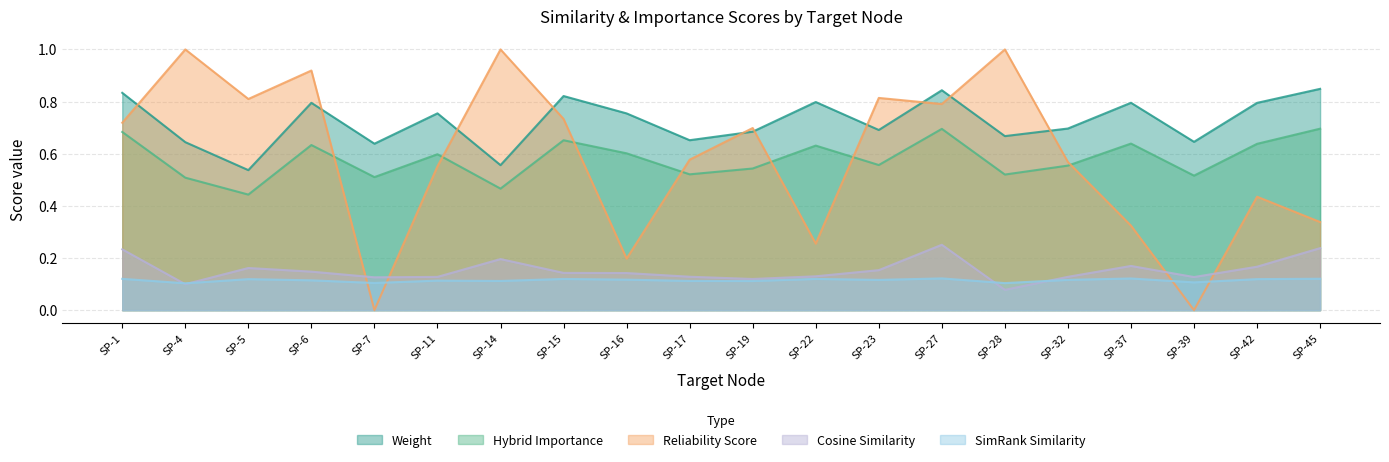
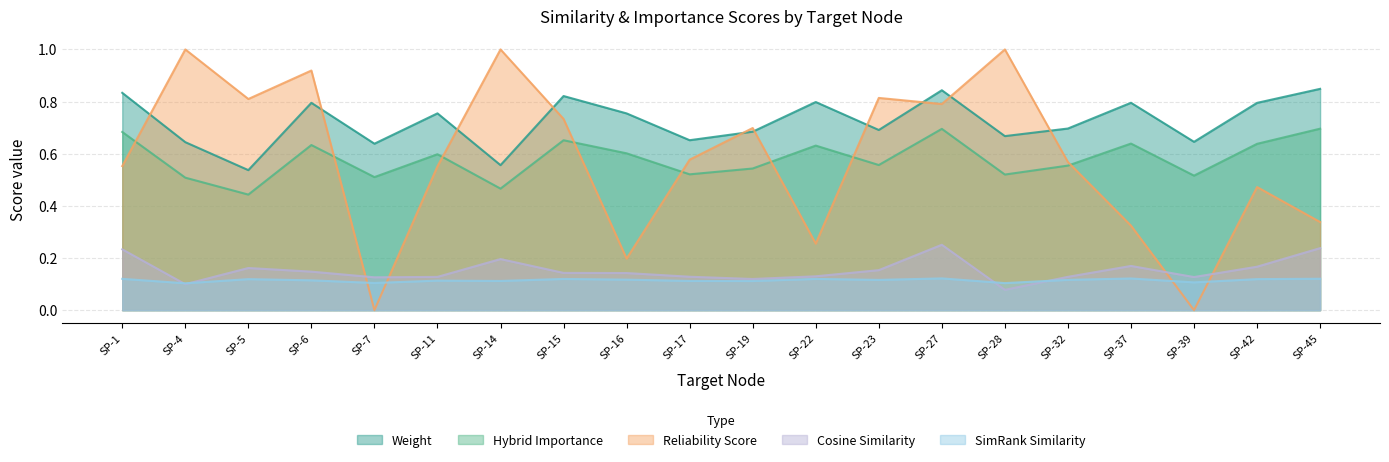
  {
    "Reliability Score": {
-     "SP-1": 0.72,
+     "SP-1": 0.55,
      "SP-4": 1.00,
      "SP-5": 0.81,
      "SP-6": 0.92,
      "SP-7": 0.00,
      "SP-11": 0.55,
      "SP-14": 1.00,
      "SP-15": 0.73,
      "SP-16": 0.20,
      "SP-17": 0.58,
      "SP-19": 0.70,
      "SP-22": 0.26,
      "SP-23": 0.81,
      "SP-27": 0.79,
      "SP-28": 1.00,
      "SP-32": 0.57,
      "SP-37": 0.32,
      "SP-39": 0.00,
-     "SP-42": 0.44,
+     "SP-42": 0.47,
      "SP-45": 0.34
    }
  }
